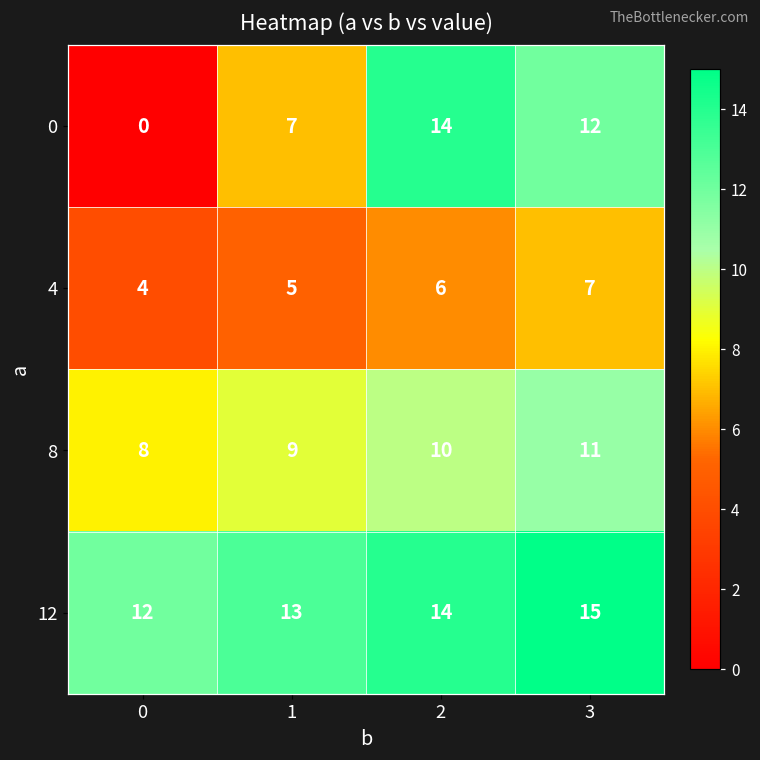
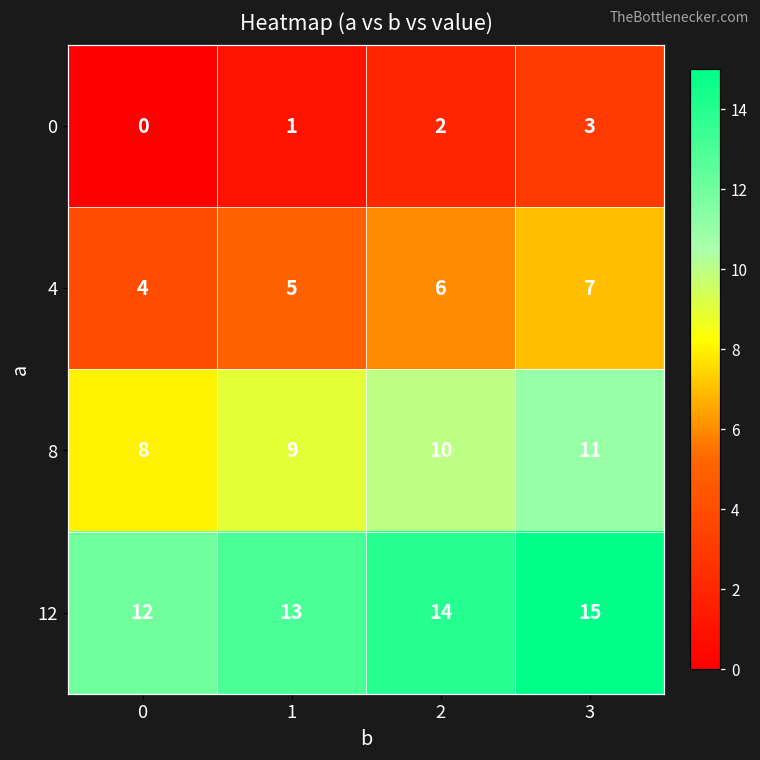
  {
    "0": {
      "0": 0,
-     "1": 7,
-     "2": 14,
-     "3": 12
+     "1": 1,
+     "2": 2,
+     "3": 3
    },
    "4": {
      "0": 4,
      "1": 5,
      "2": 6,
      "3": 7
    },
    "8": {
      "0": 8,
      "1": 9,
      "2": 10,
      "3": 11
    },
    "12": {
      "0": 12,
      "1": 13,
      "2": 14,
      "3": 15
    }
  }
